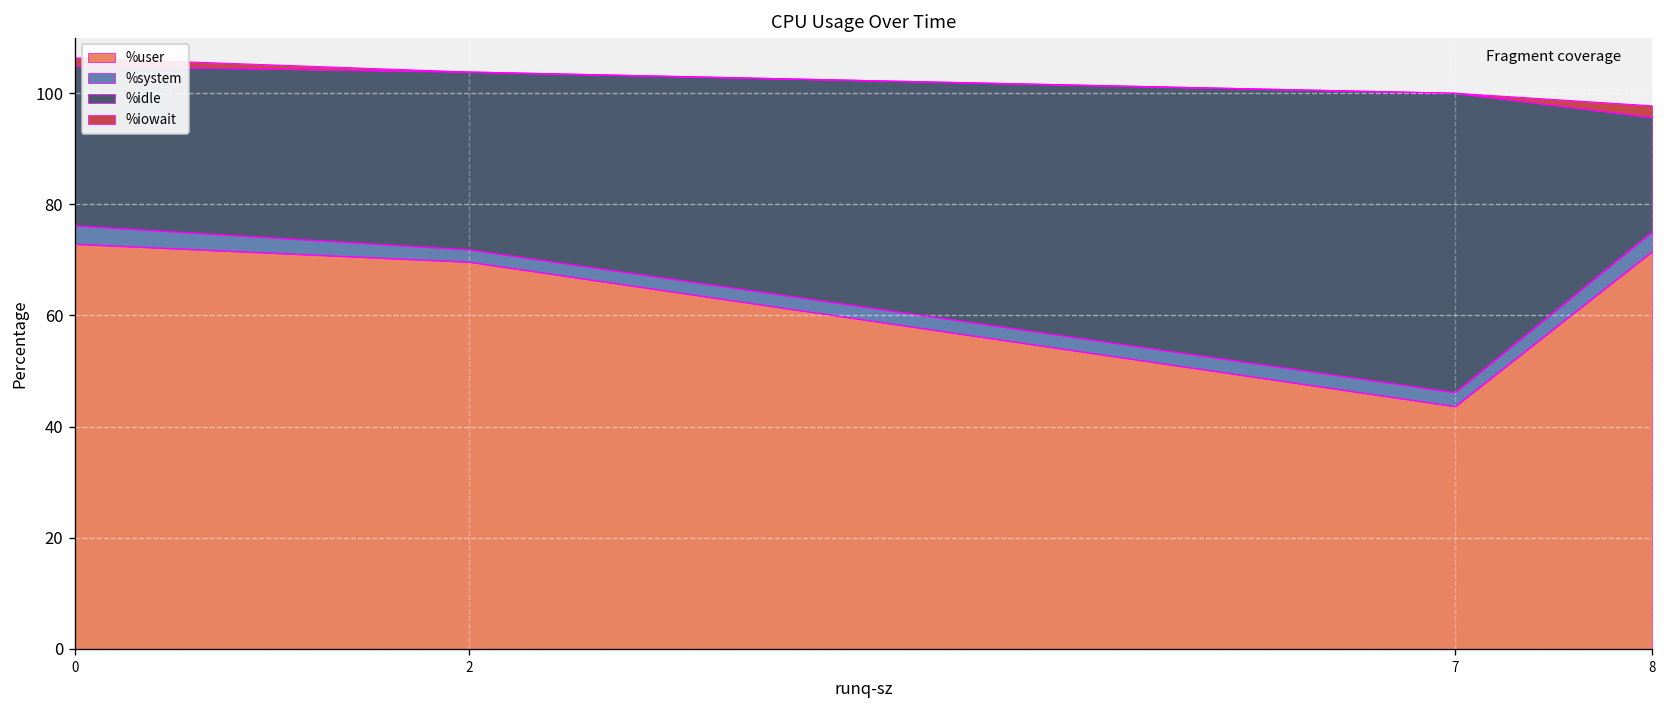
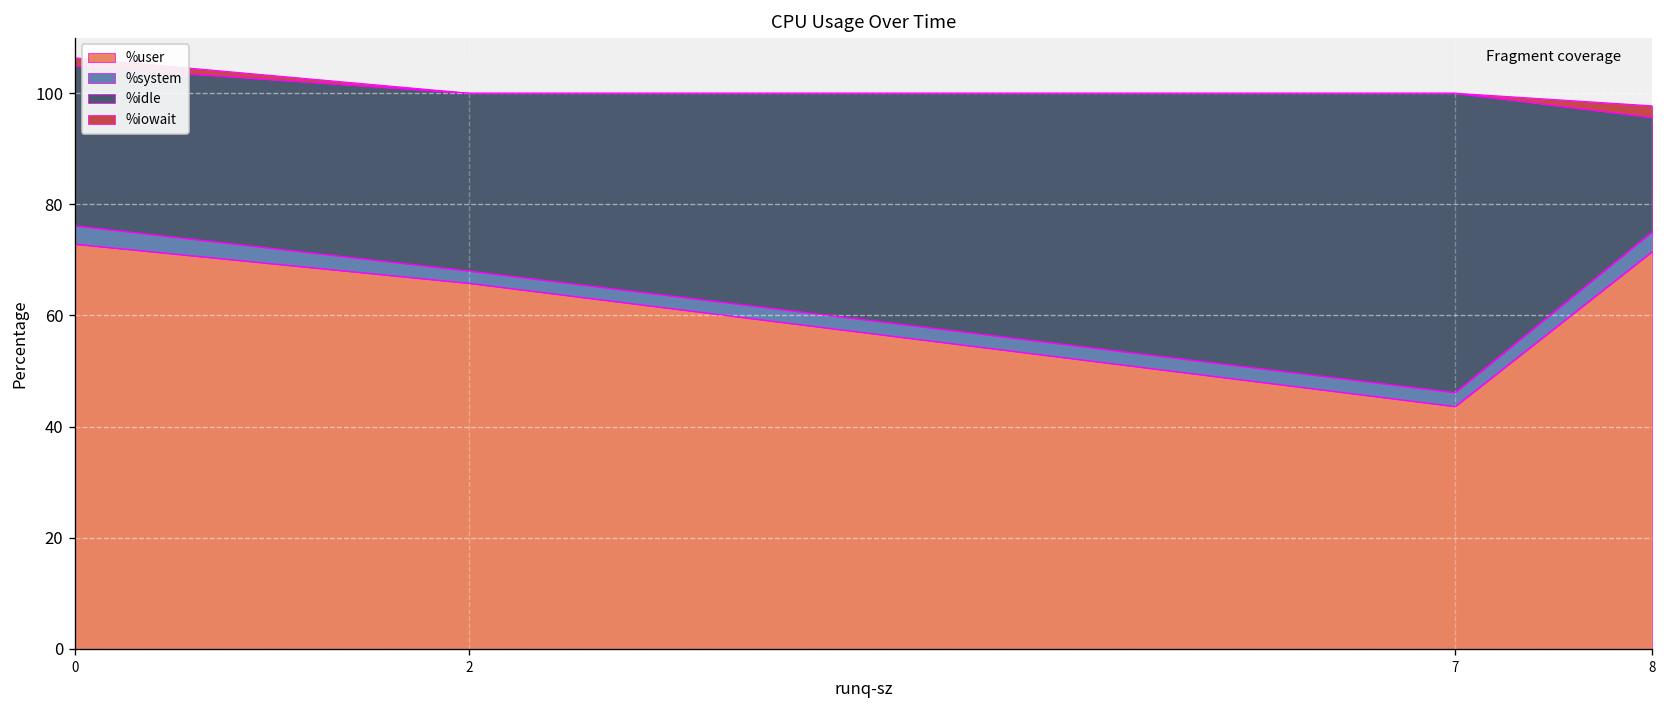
  {
    "%user": {
      "0": 73,
-     "2": 70,
+     "2": 66,
      "7": 44,
      "8": 72
    },
    "%system": {
      "0": 3,
      "2": 2,
      "7": 3,
      "8": 4
    },
    "%idle": {
      "0": 29,
      "8": 21
    },
    "%iowait": {
      "0": 1,
      "8": 2
    }
  }
